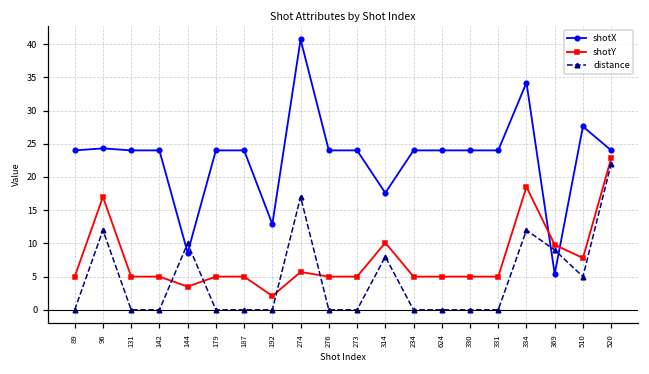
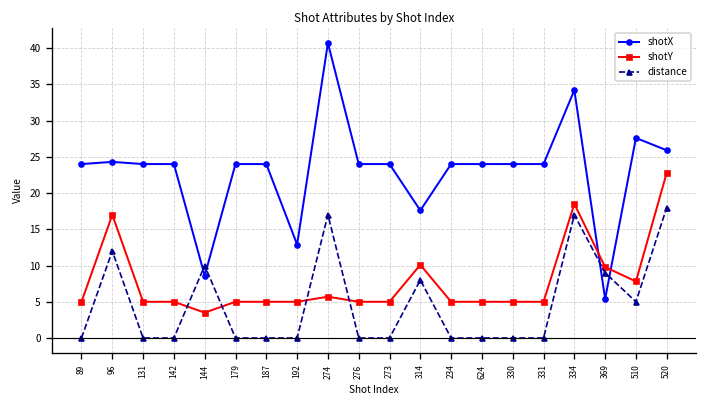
  {
    "shotX": {
      "89": 24,
      "96": 24,
      "131": 24,
      "142": 24,
      "144": 9,
      "179": 24,
      "187": 24,
      "192": 13,
      "274": 41,
      "276": 24,
      "273": 24,
      "314": 18,
      "234": 24,
      "624": 24,
      "330": 24,
      "331": 24,
      "334": 34,
      "369": 5,
      "510": 28,
-     "520": 24
+     "520": 26
    },
    "shotY": {
      "89": 5,
      "96": 17,
      "131": 5,
      "142": 5,
      "144": 4,
      "179": 5,
      "187": 5,
-     "192": 2,
+     "192": 5,
      "274": 6,
      "276": 5,
      "273": 5,
      "314": 10,
      "234": 5,
      "624": 5,
      "330": 5,
      "331": 5,
      "334": 19,
      "369": 10,
      "510": 8,
      "520": 23
    },
    "distance": {
      "89": 0,
      "96": 12,
      "131": 0,
      "142": 0,
      "144": 10,
      "179": 0,
      "187": 0,
      "192": 0,
      "274": 17,
      "276": 0,
      "273": 0,
      "314": 8,
      "234": 0,
      "624": 0,
      "330": 0,
      "331": 0,
-     "334": 12,
+     "334": 17,
      "369": 9,
      "510": 5,
-     "520": 22
+     "520": 18
    }
  }
